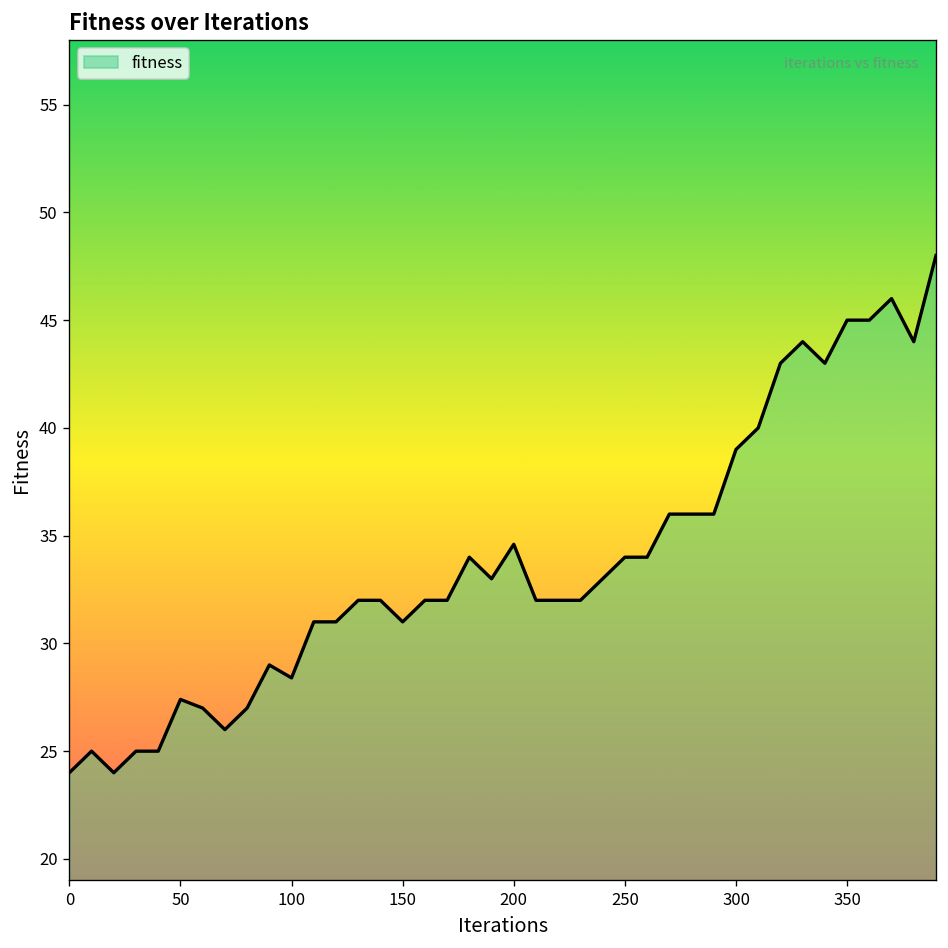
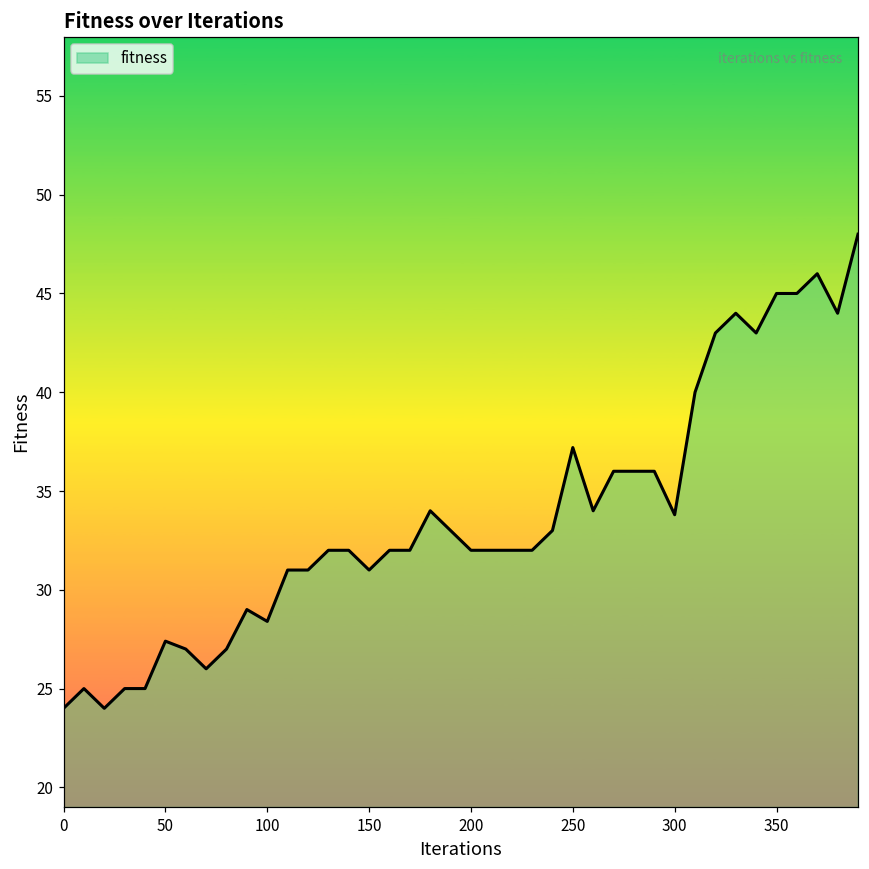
  {
    "0": 24.0,
    "50": 27.4,
    "100": 28.4,
    "150": 31.0,
-   "200": 34.6,
-   "250": 34.0,
-   "300": 39.0,
+   "200": 32.0,
+   "250": 37.2,
+   "300": 33.8,
    "350": 45.0
  }
